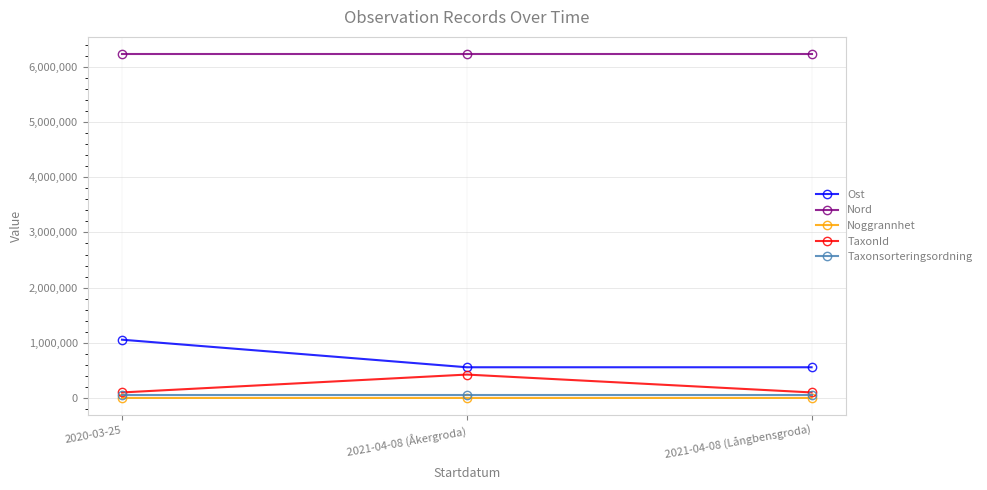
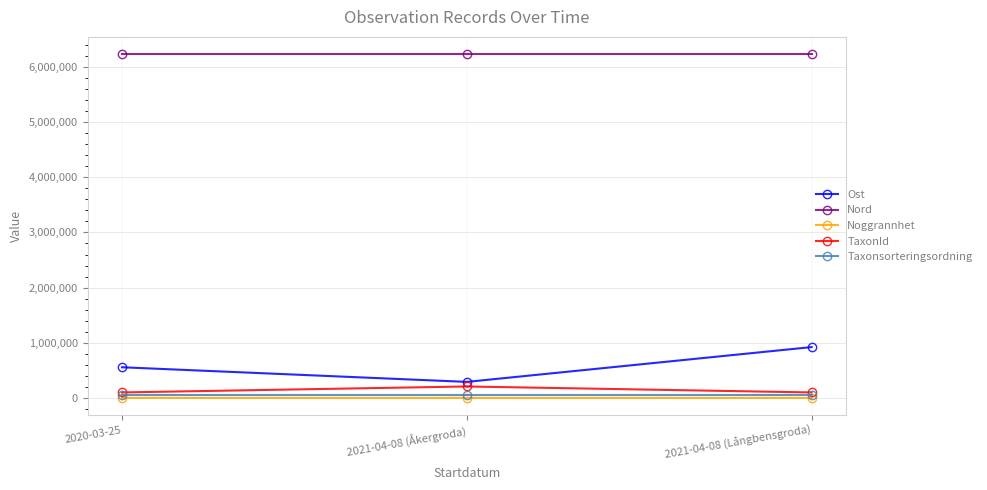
  {
    "Ost": {
-     "2020-03-25": "1,100,000",
-     "2021-04-08 (Åkergroda)": "600,000",
-     "2021-04-08 (Långbensgroda)": "600,000"
+     "2020-03-25": "600,000",
+     "2021-04-08 (Åkergroda)": "300,000",
+     "2021-04-08 (Långbensgroda)": "900,000"
    },
    "Nord": {
      "2020-03-25": "6,200,000",
      "2021-04-08 (Åkergroda)": "6,200,000",
      "2021-04-08 (Långbensgroda)": "6,200,000"
    },
    "Noggrannhet": {
      "2020-03-25": "0",
      "2021-04-08 (Åkergroda)": "0",
      "2021-04-08 (Långbensgroda)": "0"
    },
    "TaxonId": {
-     "2021-04-08 (Åkergroda)": "400,000"
+     "2021-04-08 (Åkergroda)": "200,000"
    },
    "Taxonsorteringsordning": {
      "2021-04-08 (Åkergroda)": "100,000"
    }
  }
